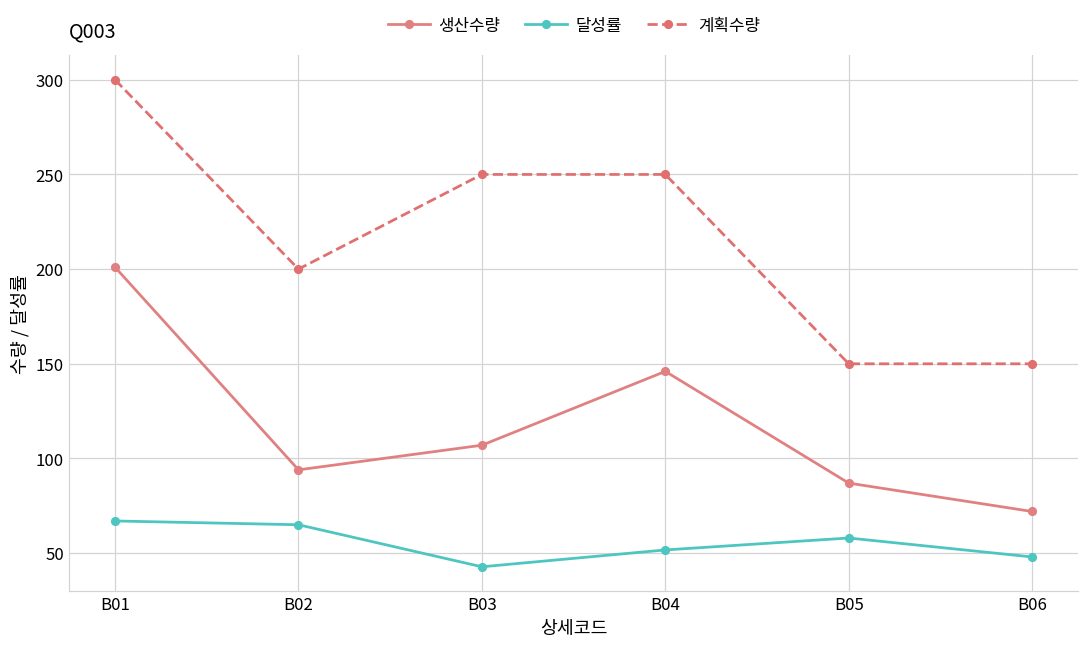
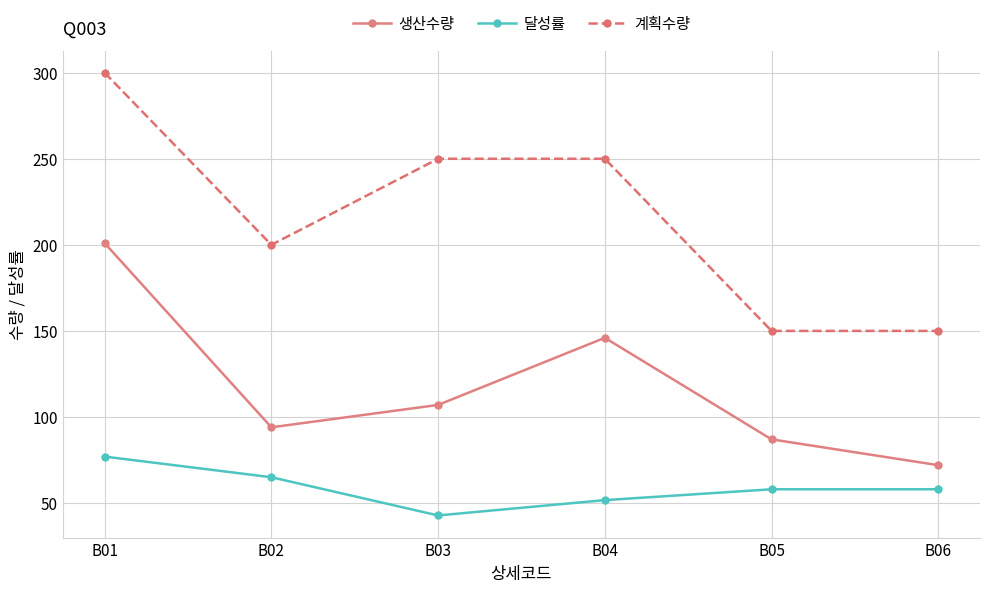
  {
    "달성률": {
-     "B01": 67,
+     "B01": 77,
      "B02": 65,
      "B03": 43,
      "B04": 52,
      "B05": 58,
-     "B06": 48
+     "B06": 58
    }
  }
